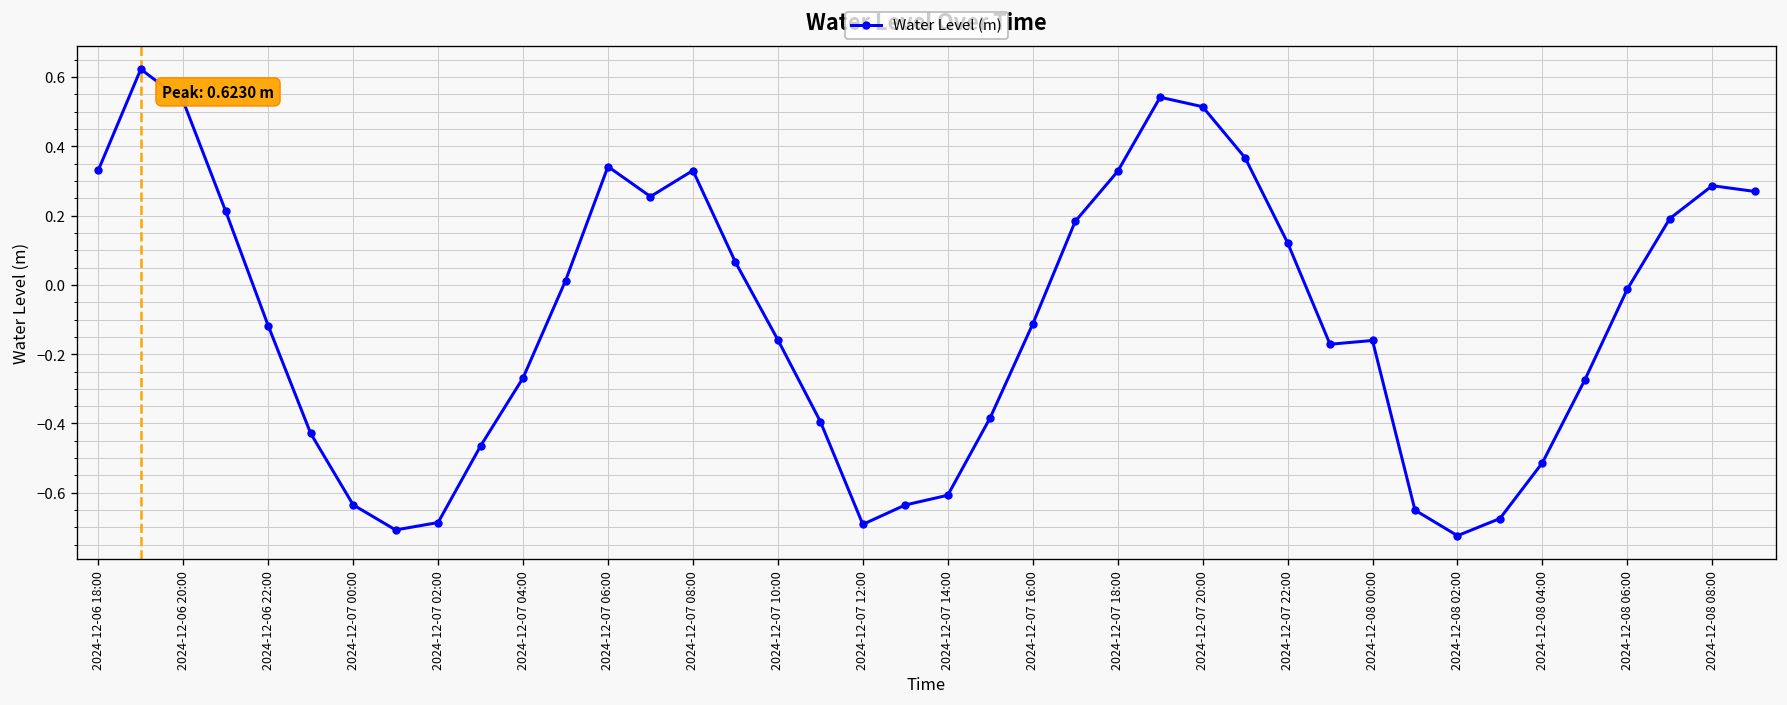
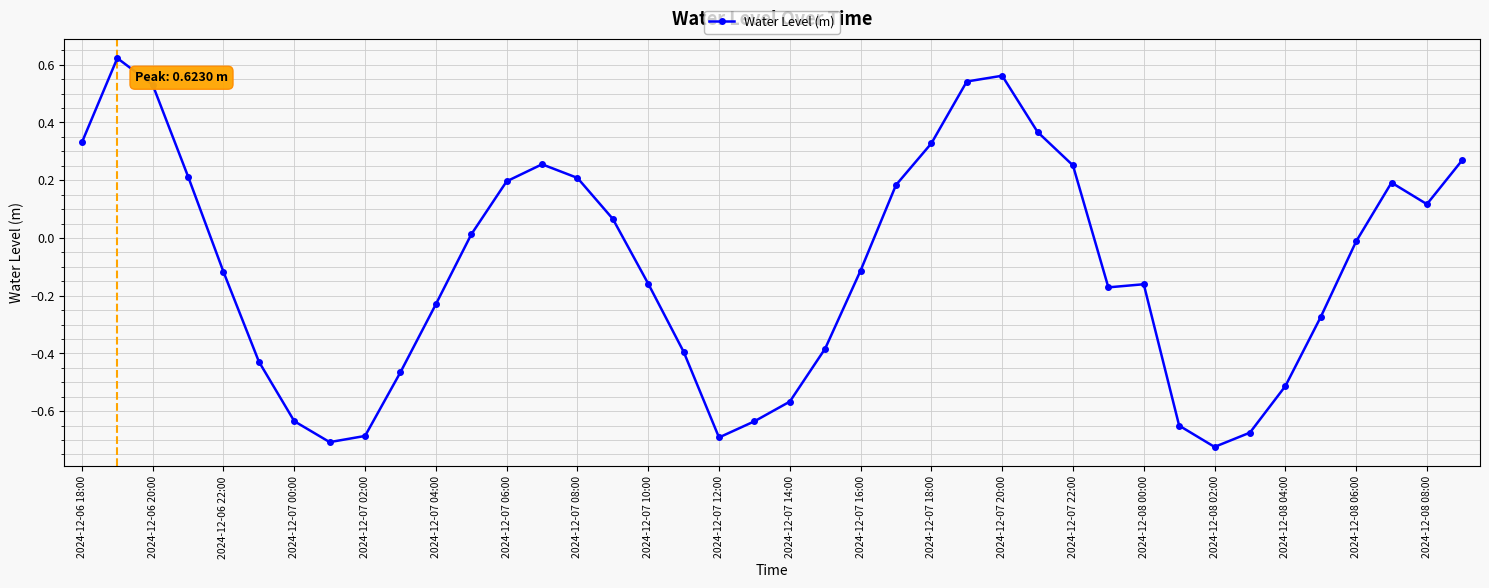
  {
    "2024-12-06 18:00": 0.33,
    "2024-12-06 22:00": -0.12,
    "2024-12-07 00:00": -0.64,
    "2024-12-07 02:00": -0.69,
-   "2024-12-07 04:00": -0.27,
-   "2024-12-07 06:00": 0.34,
-   "2024-12-07 08:00": 0.33,
+   "2024-12-07 04:00": -0.23,
+   "2024-12-07 06:00": 0.20,
+   "2024-12-07 08:00": 0.21,
    "2024-12-07 10:00": -0.16,
    "2024-12-07 12:00": -0.69,
-   "2024-12-07 14:00": -0.61,
+   "2024-12-07 14:00": -0.57,
    "2024-12-07 16:00": -0.11,
    "2024-12-07 18:00": 0.33,
-   "2024-12-07 20:00": 0.51,
-   "2024-12-07 22:00": 0.12,
+   "2024-12-07 20:00": 0.56,
+   "2024-12-07 22:00": 0.25,
    "2024-12-08 00:00": -0.16,
    "2024-12-08 02:00": -0.72,
    "2024-12-08 04:00": -0.51,
    "2024-12-08 06:00": -0.01,
-   "2024-12-08 08:00": 0.29
+   "2024-12-08 08:00": 0.12
  }
